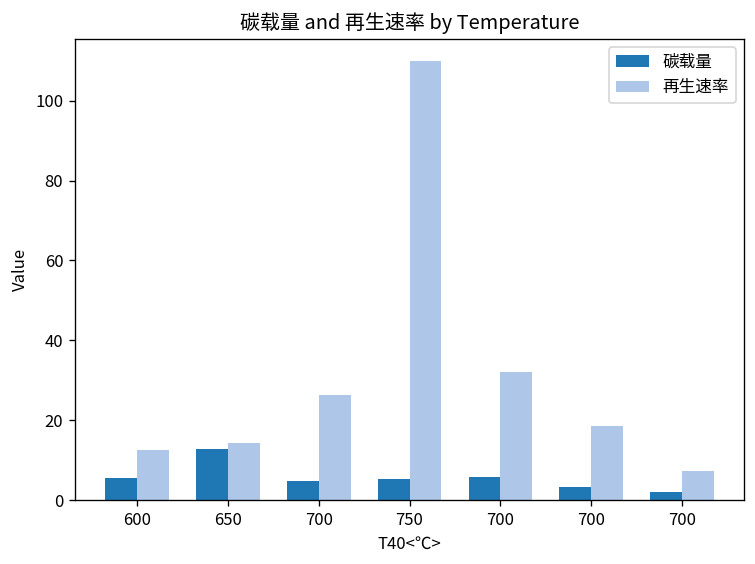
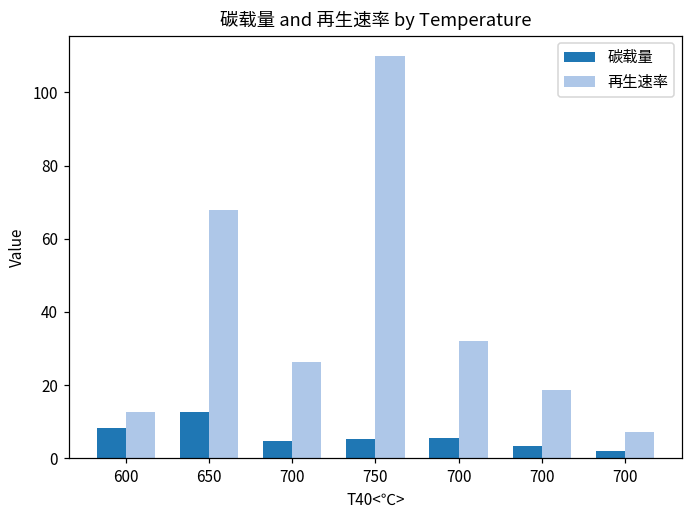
  {
    "碳载量": {
-     "600": 6,
+     "600": 8,
      "650": 13,
      "750": 5
    },
    "再生速率": {
      "600": 13,
-     "650": 14,
+     "650": 68,
      "750": 110
    }
  }
